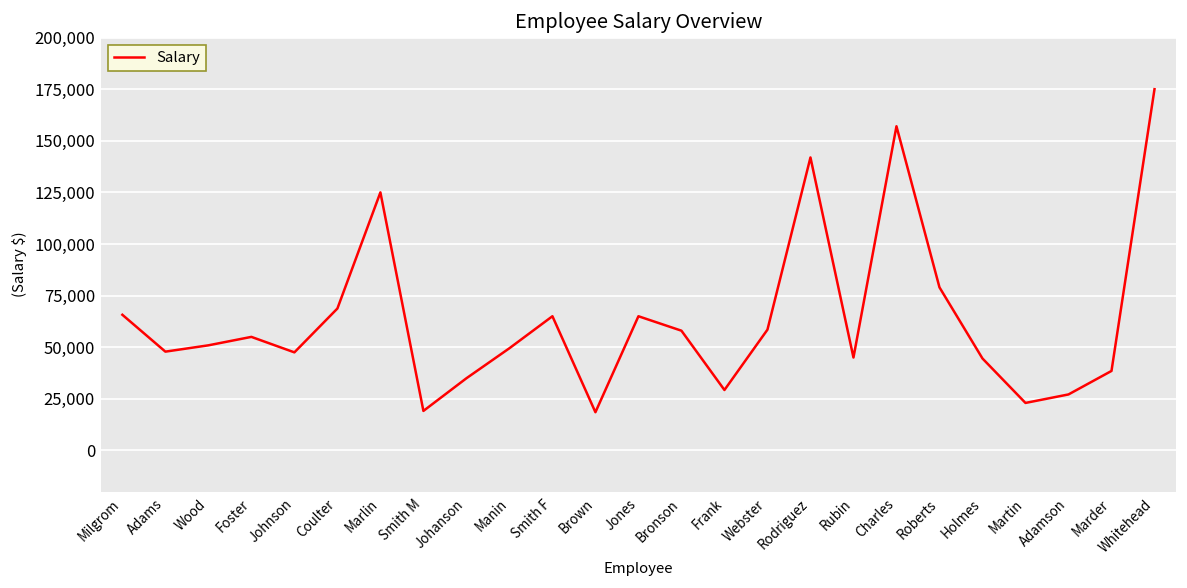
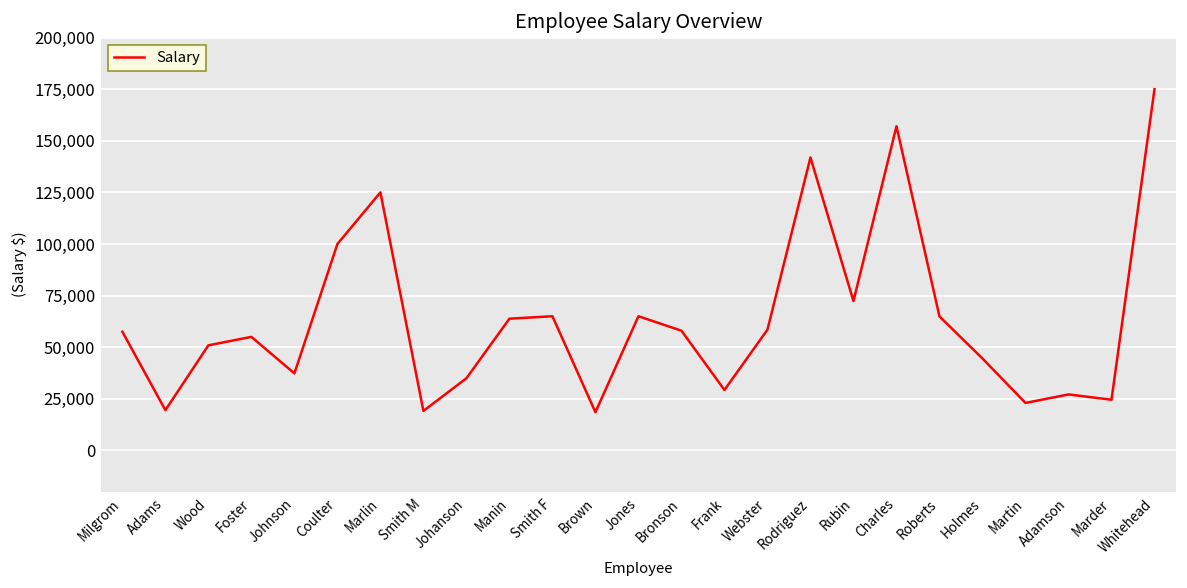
  {
-   "Milgrom": "66,000",
-   "Adams": "48,000",
+   "Milgrom": "58,000",
+   "Adams": "20,000",
    "Wood": "51,000",
    "Foster": "55,000",
-   "Johnson": "48,000",
-   "Coulter": "69,000",
+   "Johnson": "37,000",
+   "Coulter": "100,000",
    "Marlin": "125,000",
    "Smith M": "19,000",
    "Johanson": "35,000",
-   "Manin": "50,000",
+   "Manin": "64,000",
    "Smith F": "65,000",
    "Brown": "19,000",
    "Jones": "65,000",
    "Bronson": "58,000",
    "Frank": "29,000",
    "Webster": "59,000",
    "Rodriguez": "142,000",
-   "Rubin": "45,000",
+   "Rubin": "72,000",
    "Charles": "157,000",
-   "Roberts": "79,000",
+   "Roberts": "65,000",
    "Holmes": "45,000",
    "Martin": "23,000",
    "Adamson": "27,000",
-   "Marder": "39,000",
+   "Marder": "25,000",
    "Whitehead": "175,000"
  }
